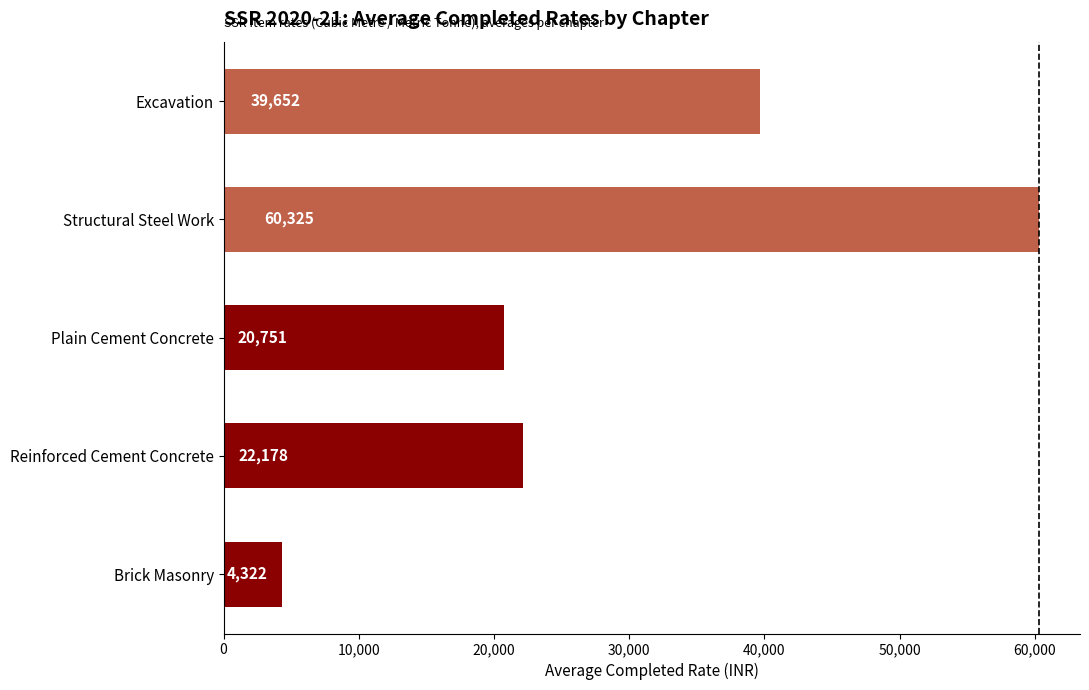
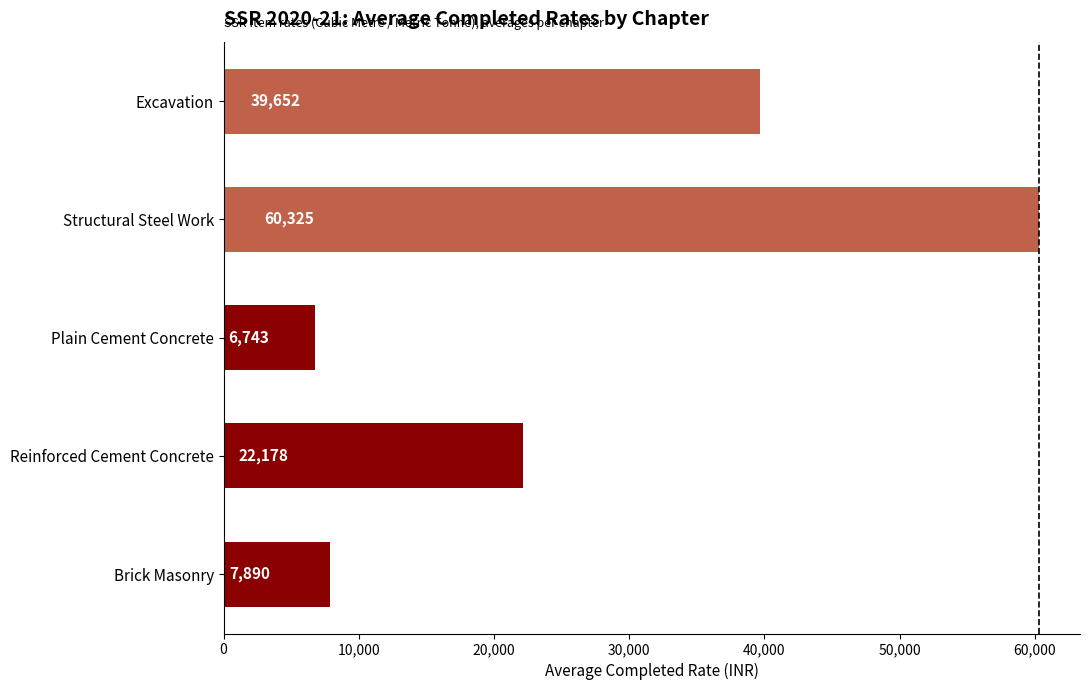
  {
    "Excavation": "39,652",
    "Structural Steel Work": "60,325",
-   "Plain Cement Concrete": "20,751",
+   "Plain Cement Concrete": "6,743",
    "Reinforced Cement Concrete": "22,178",
-   "Brick Masonry": "4,322"
+   "Brick Masonry": "7,890"
  }
